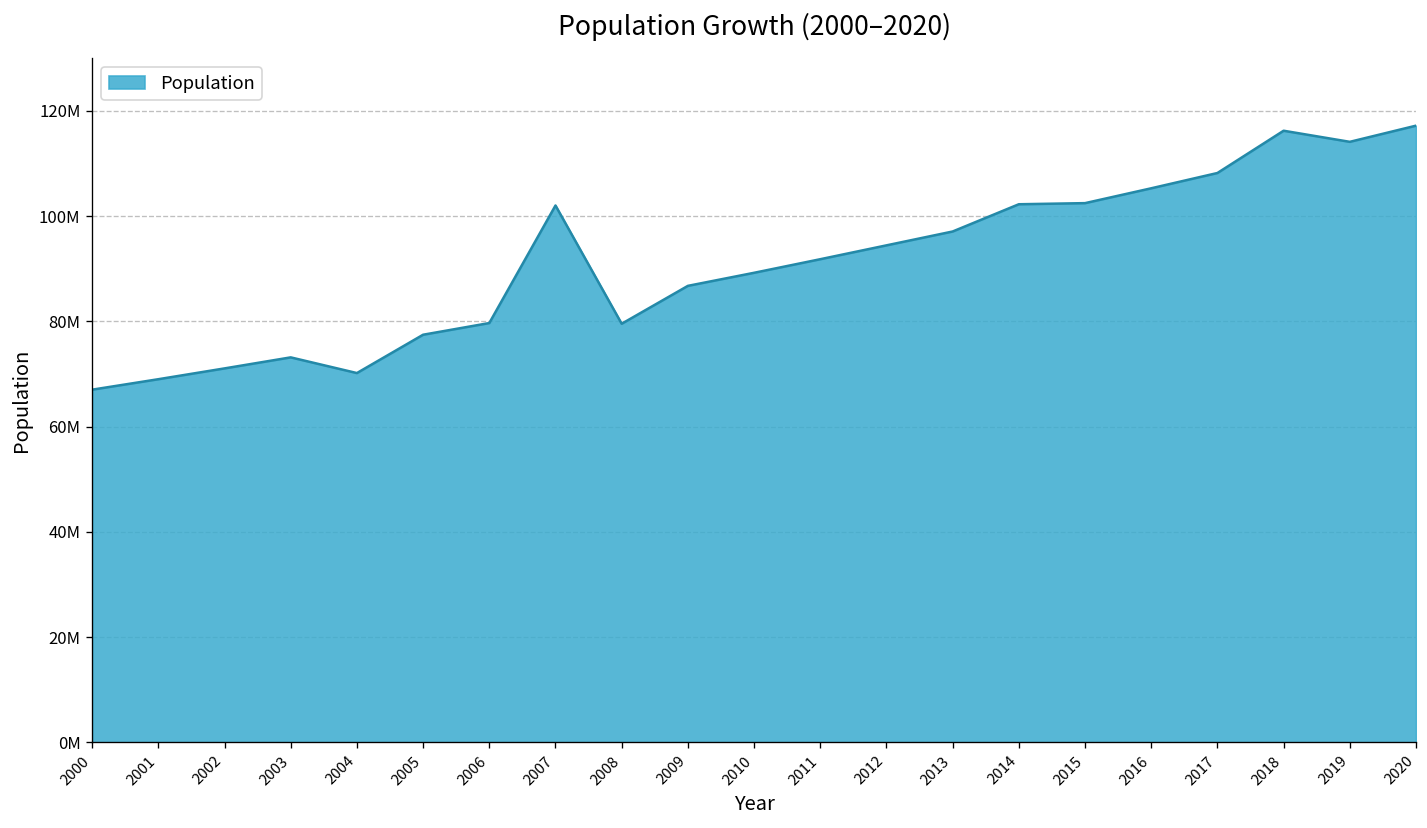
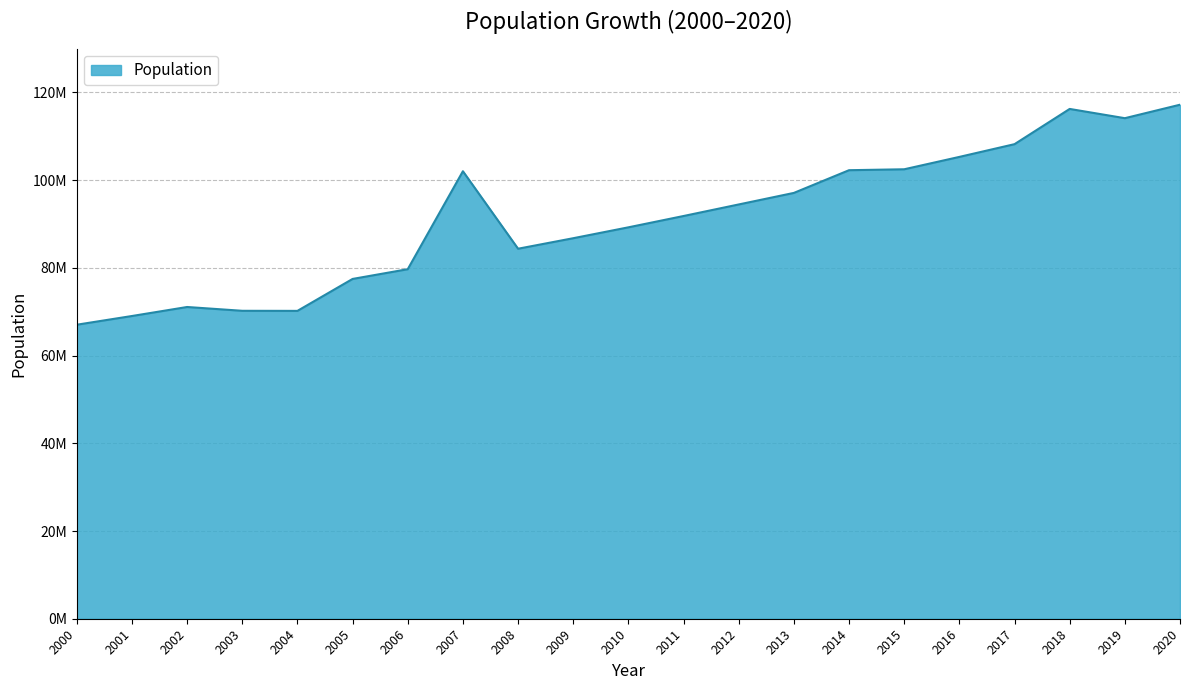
  {
    "2000": 67000000,
    "2001": 69000000,
    "2002": 71000000,
-   "2003": 73000000,
+   "2003": 70000000,
    "2004": 70000000,
    "2005": 77000000,
    "2006": 80000000,
    "2007": 102000000,
-   "2008": 80000000,
+   "2008": 84000000,
    "2009": 87000000,
    "2010": 89000000,
    "2011": 92000000,
    "2012": 94000000,
    "2013": 97000000,
    "2014": 102000000,
    "2015": 102000000,
    "2016": 105000000,
    "2017": 108000000,
    "2018": 116000000,
    "2019": 114000000,
    "2020": 117000000
  }
